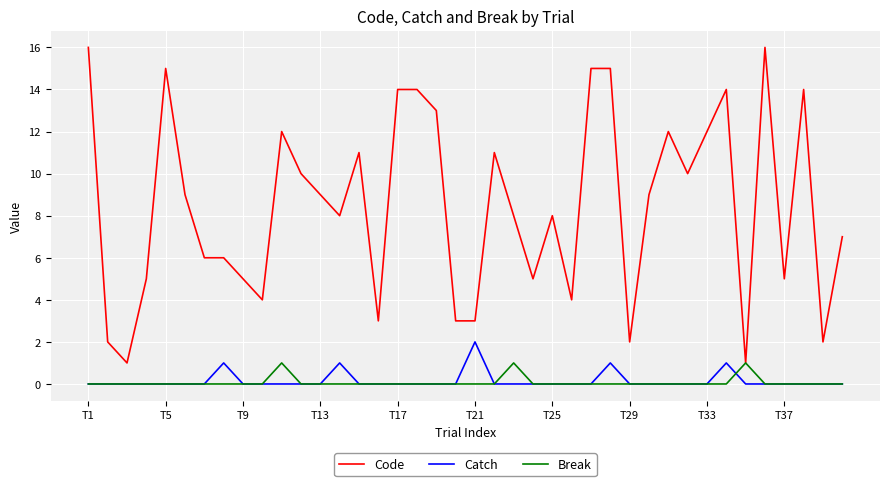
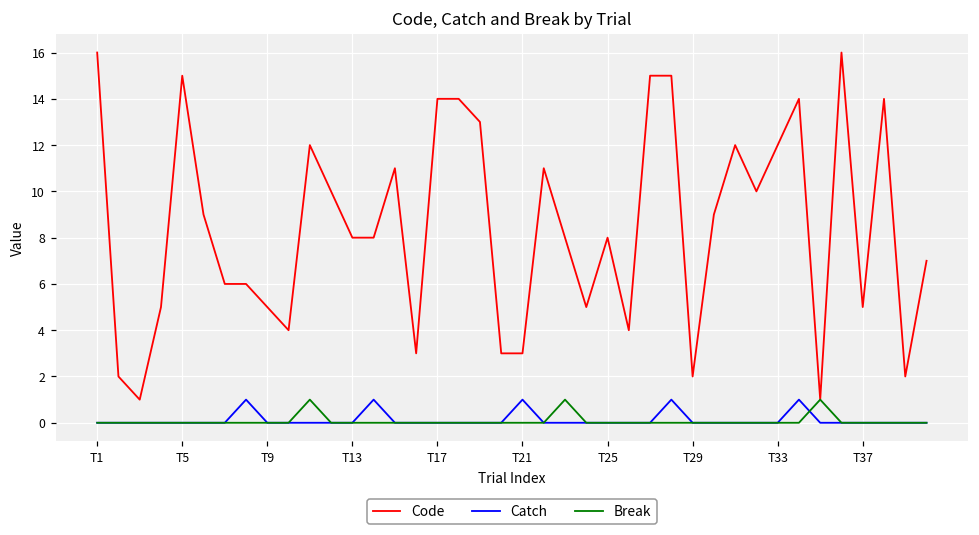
  {
    "Code": {
      "T1": 16,
      "T5": 15,
      "T9": 5,
-     "T13": 9,
+     "T13": 8,
      "T17": 14,
      "T21": 3,
      "T25": 8,
      "T29": 2,
      "T33": 12,
      "T37": 5
    },
    "Catch": {
-     "T21": 2
+     "T21": 1
    },
    "Break": {
      "T21": 0
    }
  }
